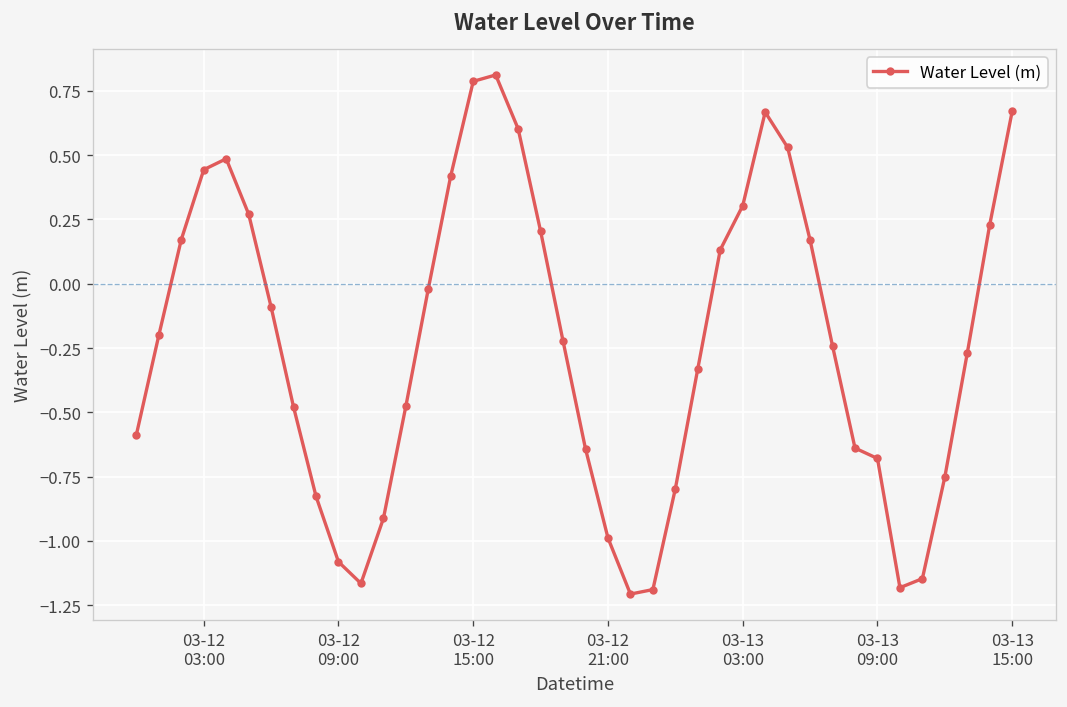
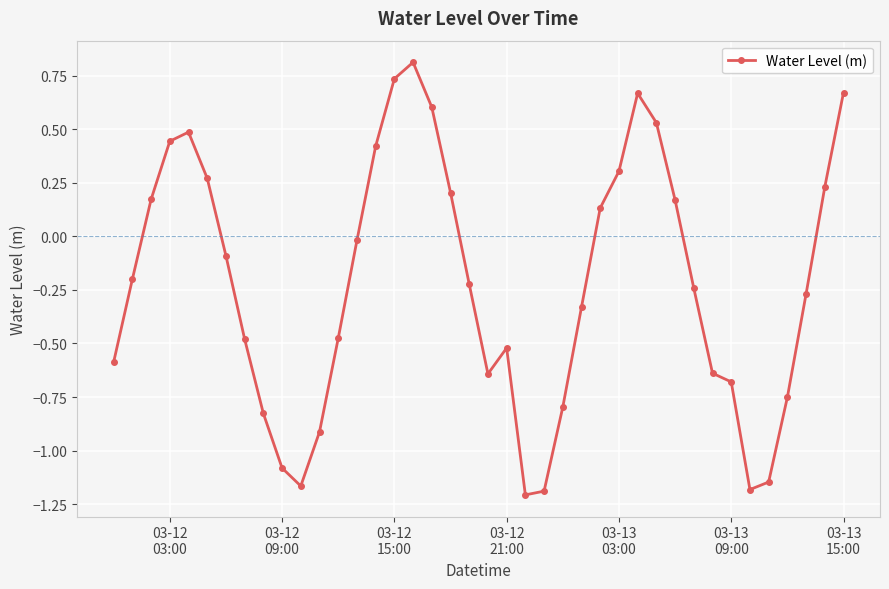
  {
    "03-12 03:00": 0.44,
    "03-12 09:00": -1.08,
-   "03-12 15:00": 0.79,
-   "03-12 21:00": -0.99,
+   "03-12 15:00": 0.73,
+   "03-12 21:00": -0.52,
    "03-13 03:00": 0.30,
    "03-13 09:00": -0.68,
    "03-13 15:00": 0.67
  }
